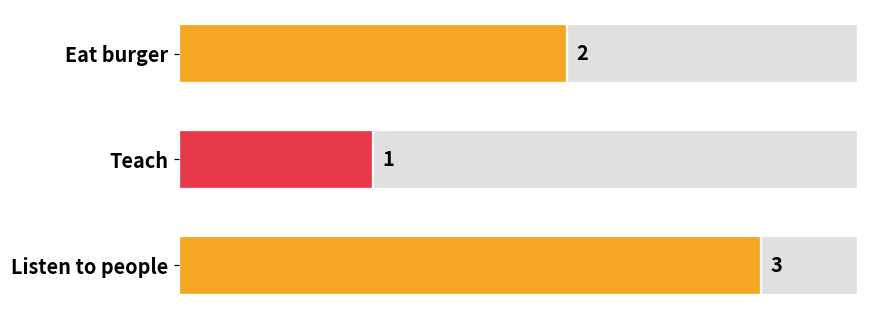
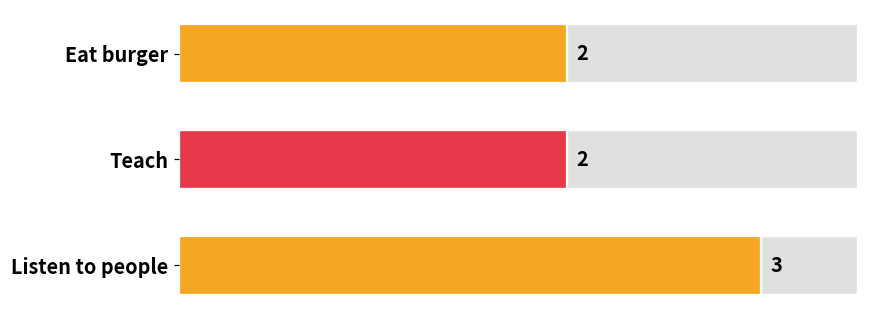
  {
    "Eat burger": 2,
-   "Teach": 1,
+   "Teach": 2,
    "Listen to people": 3
  }
